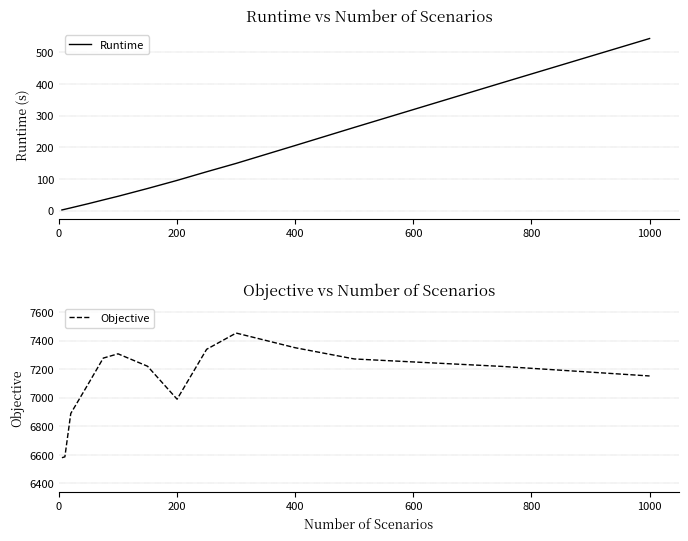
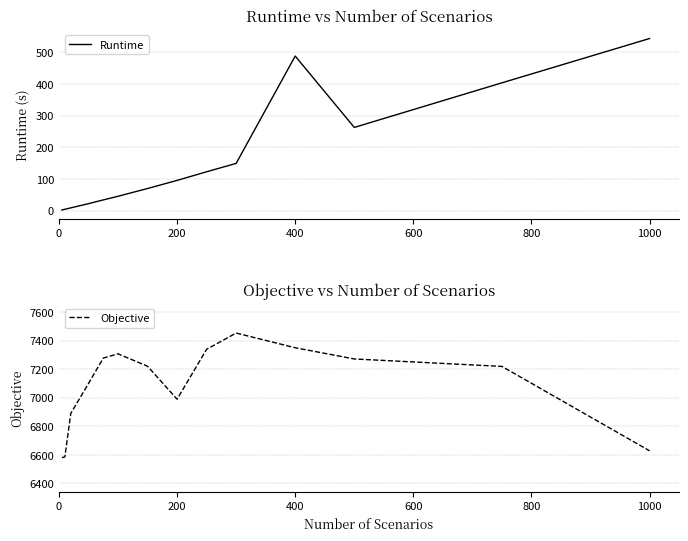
  {
    "Runtime vs Number of Scenarios": {
      "200": 100,
-     "400": 210,
+     "400": 490,
      "1000": 540
    },
    "Objective vs Number of Scenarios": {
      "200": 6990,
      "400": 7350,
-     "1000": 7150
+     "1000": 6630
    }
  }
